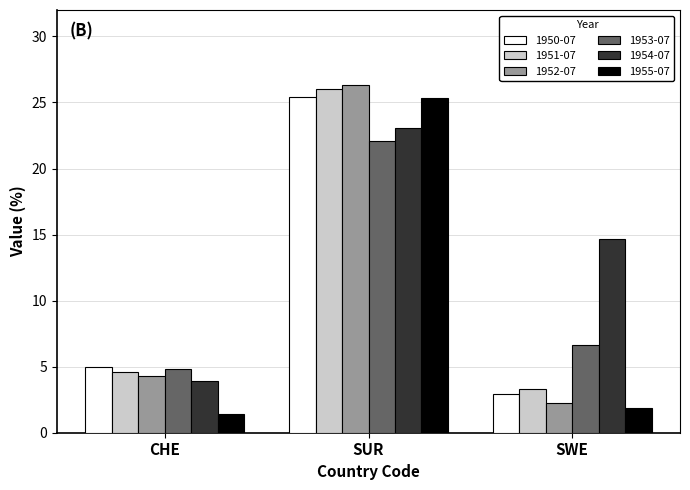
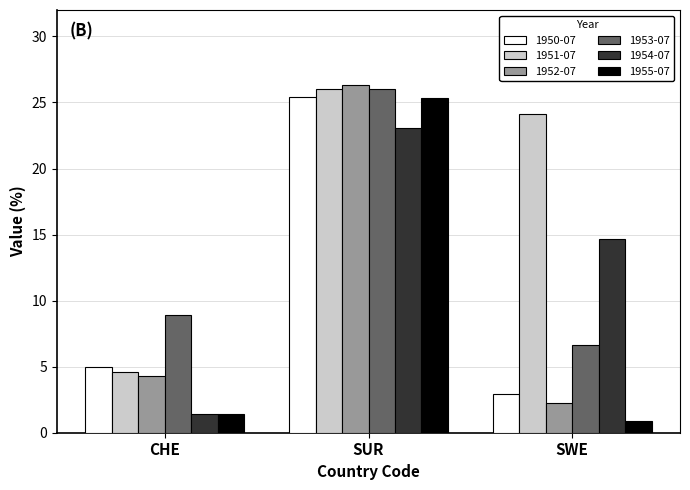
  {
    "1950-07": {
      "CHE": 4.9,
      "SUR": 25.4,
      "SWE": 3.0
    },
    "1951-07": {
      "CHE": 4.6,
      "SUR": 26.0,
-     "SWE": 3.3
+     "SWE": 24.2
    },
    "1952-07": {
      "CHE": 4.3,
      "SUR": 26.3,
      "SWE": 2.2
    },
    "1953-07": {
-     "CHE": 4.9,
-     "SUR": 22.1,
+     "CHE": 8.9,
+     "SUR": 26.0,
      "SWE": 6.7
    },
    "1954-07": {
-     "CHE": 4.0,
+     "CHE": 1.5,
      "SUR": 23.1,
      "SWE": 14.7
    },
    "1955-07": {
      "CHE": 1.4,
      "SUR": 25.3,
-     "SWE": 1.9
+     "SWE": 0.9
    }
  }
